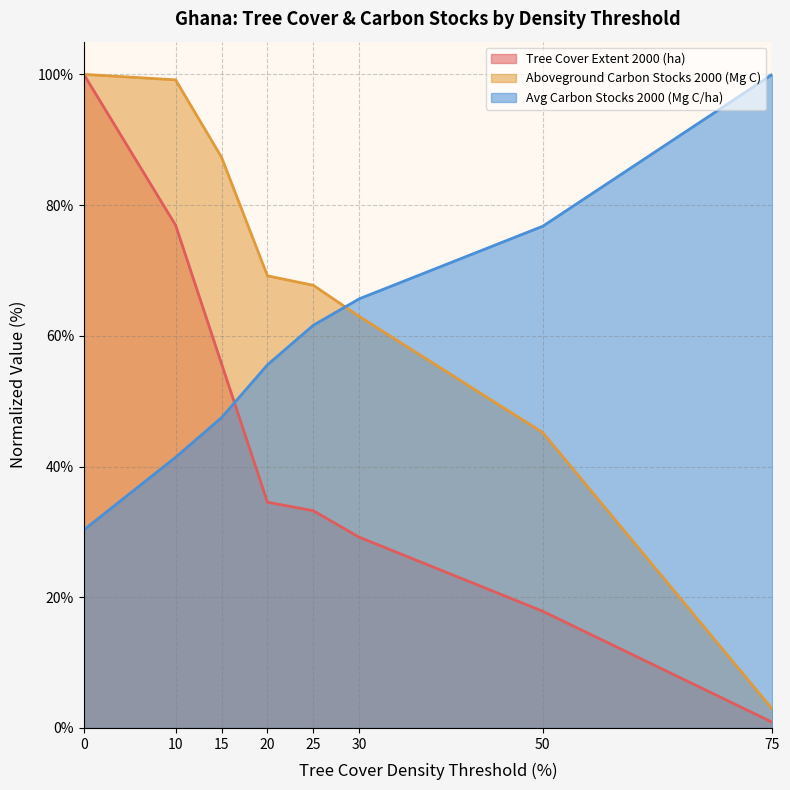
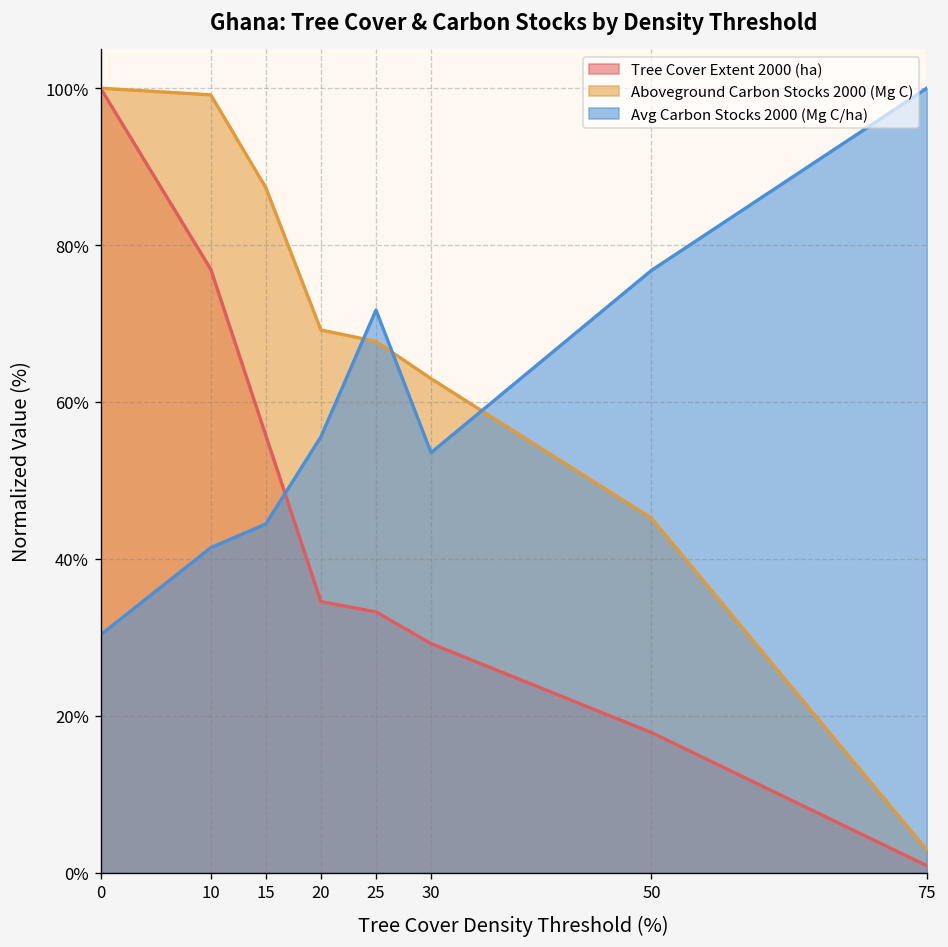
  {
    "Avg Carbon Stocks 2000 (Mg C/ha)": {
      "0": "30%",
      "10": "41%",
-     "15": "47%",
+     "15": "44%",
      "20": "56%",
-     "25": "62%",
-     "30": "66%",
+     "25": "72%",
+     "30": "54%",
      "50": "77%",
      "75": "100%"
    }
  }
